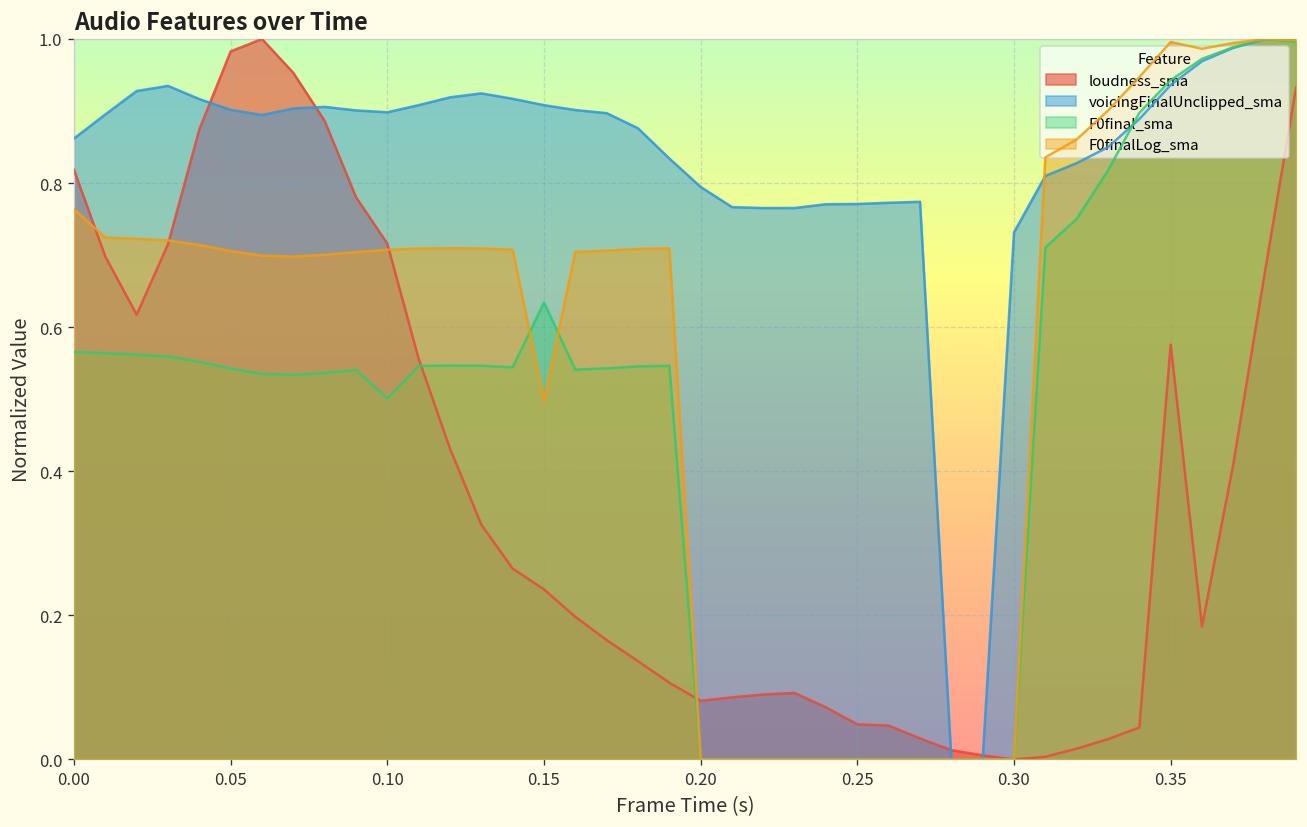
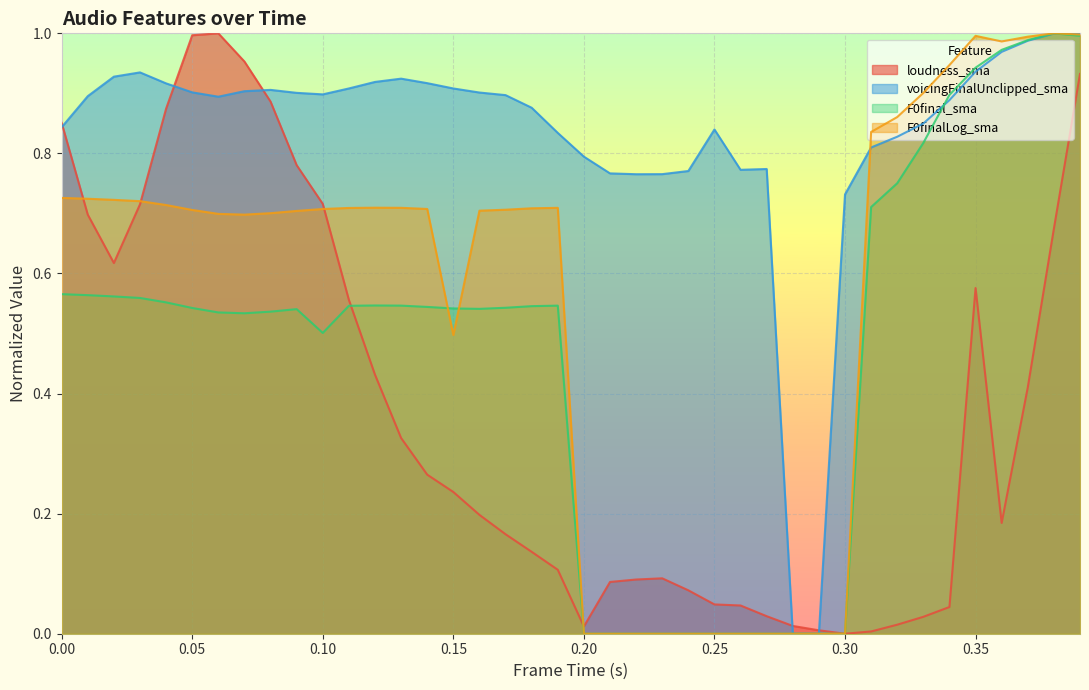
  {
    "loudness_sma": {
-     "0.00": 0.82,
-     "0.05": 0.98,
+     "0.00": 0.85,
+     "0.05": 1.00,
      "0.10": 0.72,
      "0.15": 0.24,
-     "0.20": 0.08,
+     "0.20": 0.01,
      "0.25": 0.05,
      "0.35": 0.58
    },
    "voicingFinalUnclipped_sma": {
-     "0.00": 0.86,
+     "0.00": 0.84,
      "0.05": 0.90,
      "0.10": 0.90,
      "0.15": 0.91,
      "0.20": 0.79,
-     "0.25": 0.77,
+     "0.25": 0.84,
      "0.30": 0.73
    },
    "F0final_sma": {
      "0.00": 0.57,
      "0.05": 0.54,
      "0.10": 0.50,
-     "0.15": 0.63
+     "0.15": 0.54
    },
    "F0finalLog_sma": {
-     "0.00": 0.76,
+     "0.00": 0.73,
      "0.05": 0.71,
      "0.10": 0.71,
      "0.15": 0.50,
      "0.35": 1.00
    }
  }
